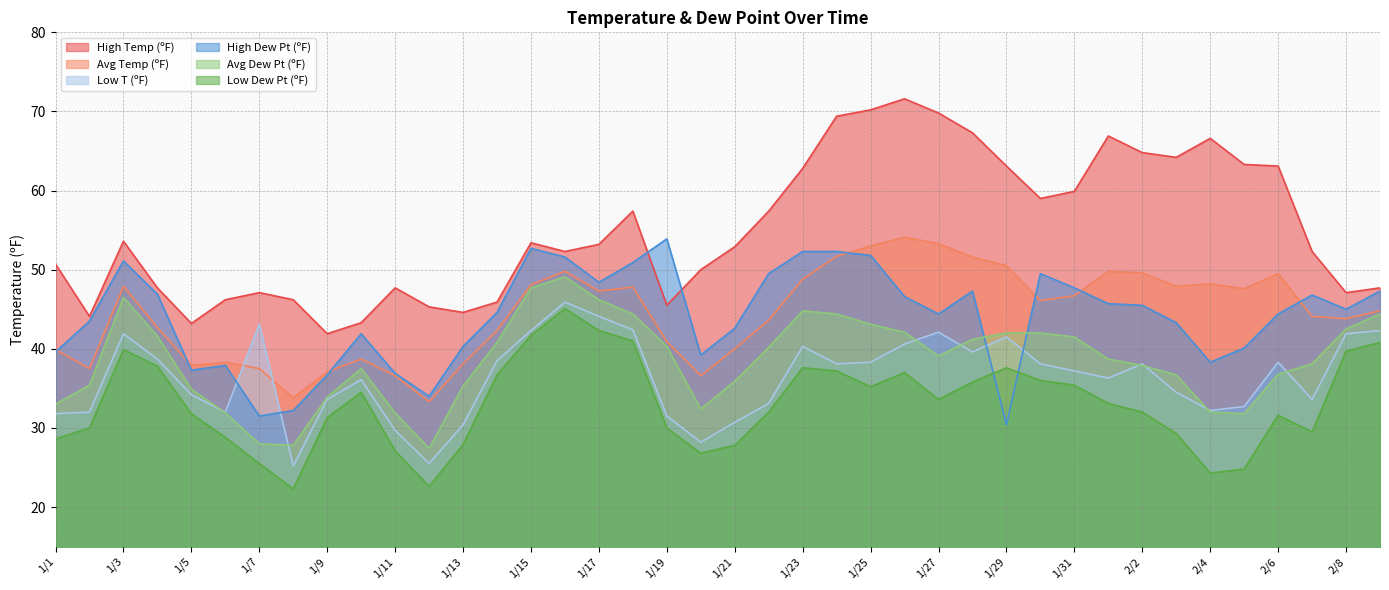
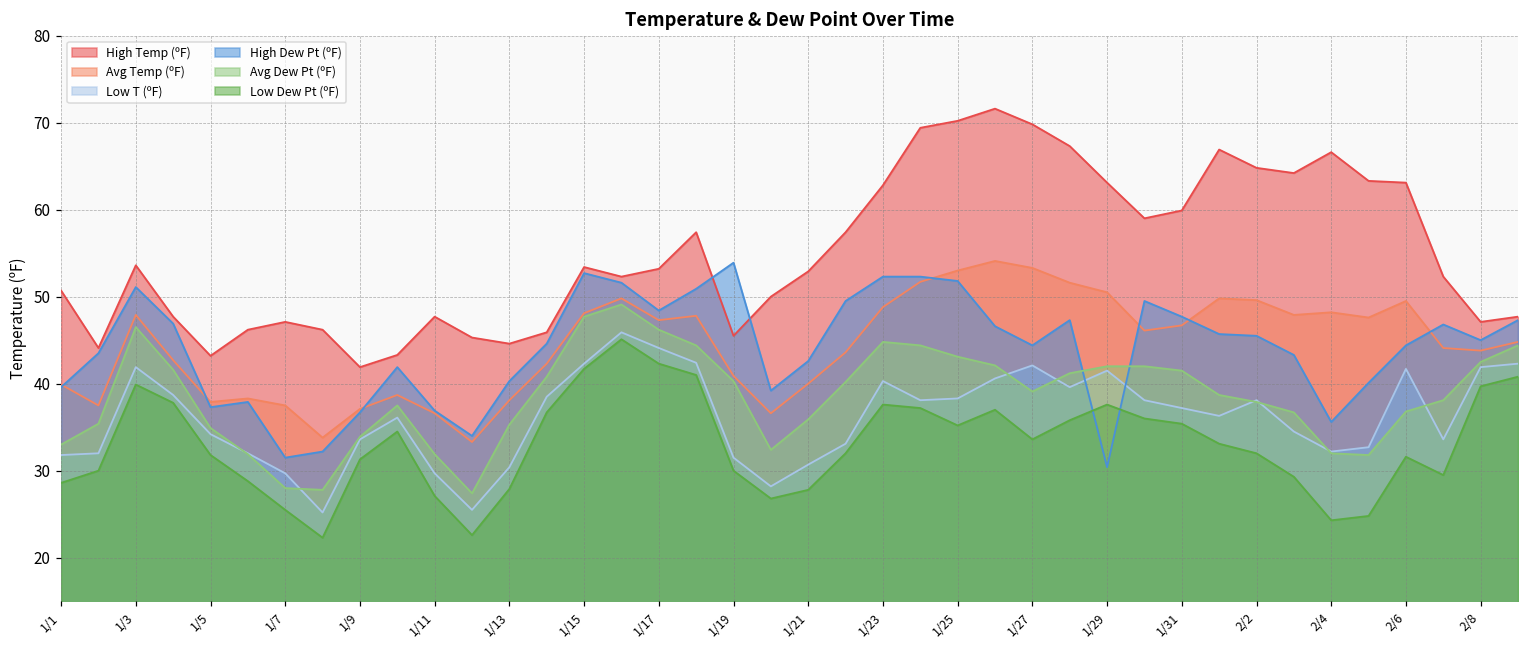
  {
    "Low T (ºF)": {
      "1/1": 32,
      "1/3": 42,
      "1/5": 34,
-     "1/7": 43,
+     "1/7": 30,
      "1/11": 30,
      "1/13": 30,
      "1/15": 42,
      "1/17": 44,
      "1/19": 32,
      "1/21": 31,
      "1/23": 40,
      "1/25": 38,
      "1/27": 42,
      "1/29": 42,
      "1/31": 37,
-     "2/6": 38,
+     "2/6": 42,
      "2/8": 42
    },
    "High Dew Pt (ºF)": {
      "1/3": 51,
      "1/5": 37,
      "1/7": 32,
      "1/9": 37,
      "1/13": 40,
      "1/15": 53,
      "1/17": 48,
      "1/19": 54,
      "1/21": 43,
      "1/23": 52,
      "1/25": 52,
      "1/27": 44,
      "1/29": 30,
      "1/31": 48,
      "2/2": 46,
-     "2/4": 38,
+     "2/4": 36,
      "2/6": 44,
      "2/8": 45
    },
    "Avg Dew Pt (ºF)": {
      "1/1": 33,
      "1/3": 47,
      "1/5": 35,
      "1/7": 28,
      "1/11": 32,
      "1/13": 35,
      "1/15": 48,
      "1/17": 46,
      "1/19": 40,
      "1/21": 36,
      "1/23": 45,
      "1/25": 43,
      "1/27": 39,
      "1/29": 42,
      "1/31": 42,
      "2/6": 37,
      "2/8": 43
    },
    "Low Dew Pt (ºF)": {
      "1/1": 29,
      "1/3": 40,
      "1/5": 32,
      "1/7": 26,
      "1/9": 31,
      "1/11": 27,
      "1/13": 28,
      "1/15": 42,
      "1/17": 42,
      "1/19": 30,
      "1/21": 28,
      "1/23": 38,
      "1/25": 35,
      "1/27": 34,
      "1/29": 38,
      "1/31": 35,
      "2/2": 32,
      "2/4": 24,
      "2/6": 32,
      "2/8": 40
    }
  }
